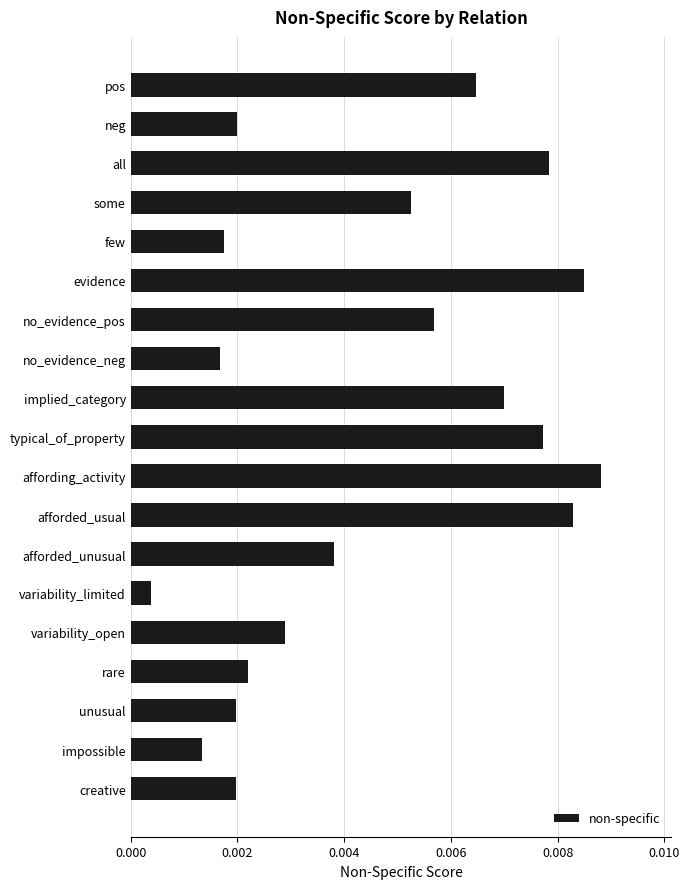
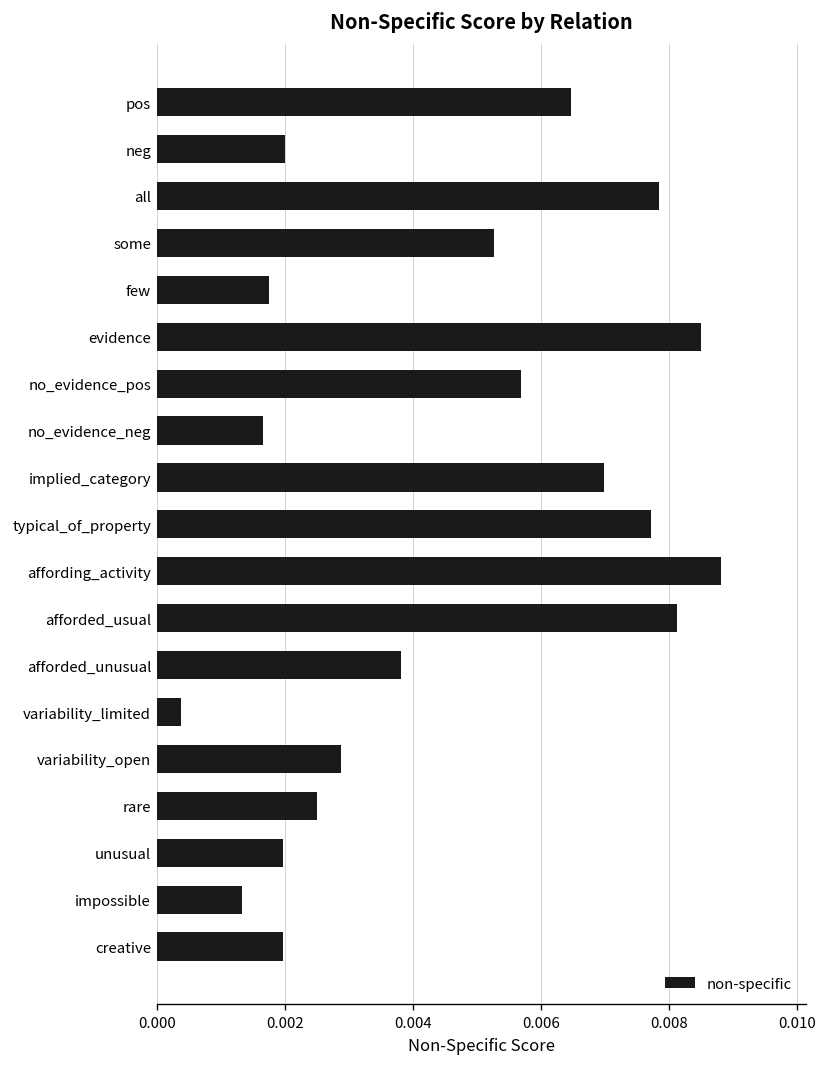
  {
    "pos": 0.0065,
    "neg": 0.0020,
    "all": 0.0078,
    "some": 0.0053,
    "few": 0.0017,
    "evidence": 0.0085,
    "no_evidence_pos": 0.0057,
    "no_evidence_neg": 0.0017,
    "implied_category": 0.0070,
    "typical_of_property": 0.0077,
    "affording_activity": 0.0088,
-   "afforded_usual": 0.0083,
+   "afforded_usual": 0.0081,
    "afforded_unusual": 0.0038,
    "variability_limited": 0.0004,
    "variability_open": 0.0029,
-   "rare": 0.0022,
+   "rare": 0.0025,
    "unusual": 0.0020,
    "impossible": 0.0013,
    "creative": 0.0020
  }
